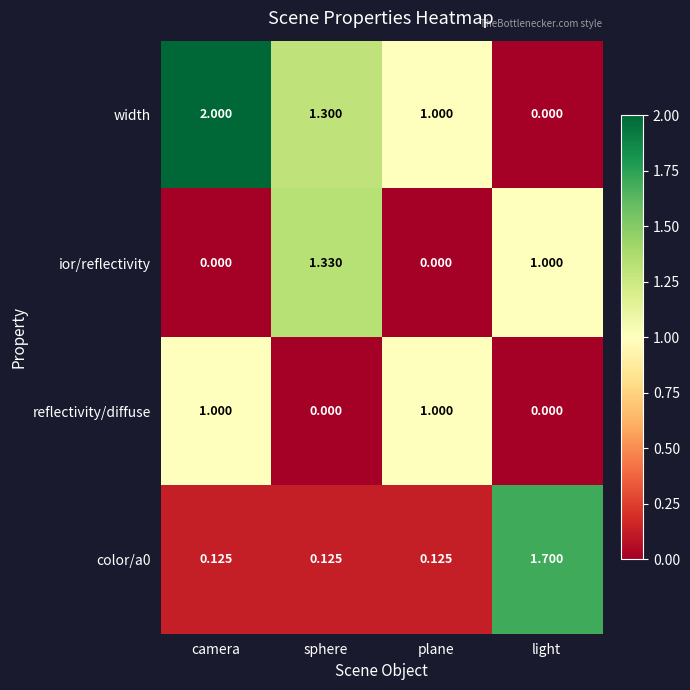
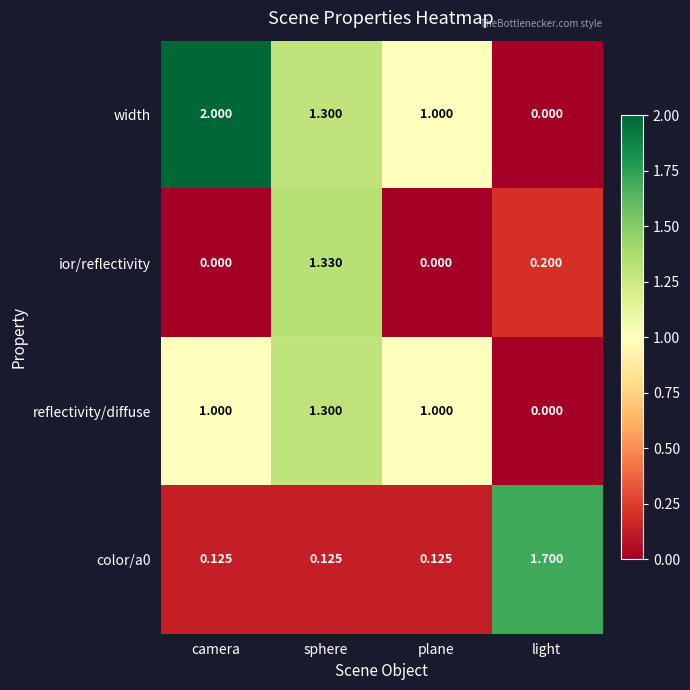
  {
    "width": {
      "camera": 2.000,
      "sphere": 1.300,
      "plane": 1.000,
      "light": 0.000
    },
    "ior/reflectivity": {
      "camera": 0.000,
      "sphere": 1.330,
      "plane": 0.000,
-     "light": 1.000
+     "light": 0.200
    },
    "reflectivity/diffuse": {
      "camera": 1.000,
-     "sphere": 0.000,
+     "sphere": 1.300,
      "plane": 1.000,
      "light": 0.000
    },
    "color/a0": {
      "camera": 0.125,
      "sphere": 0.125,
      "plane": 0.125,
      "light": 1.700
    }
  }
